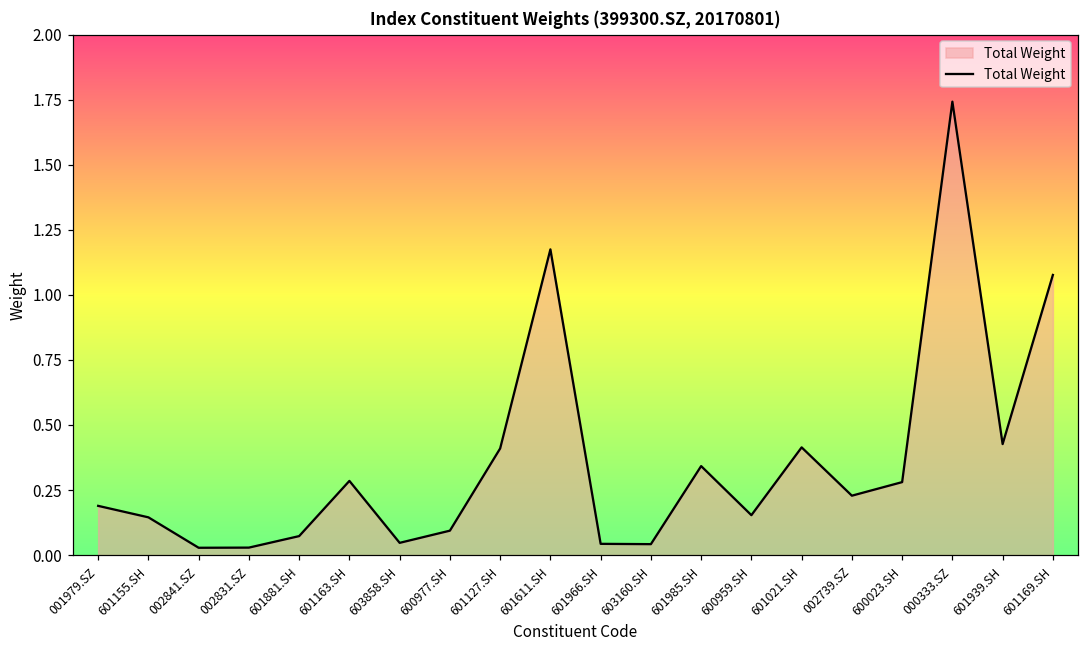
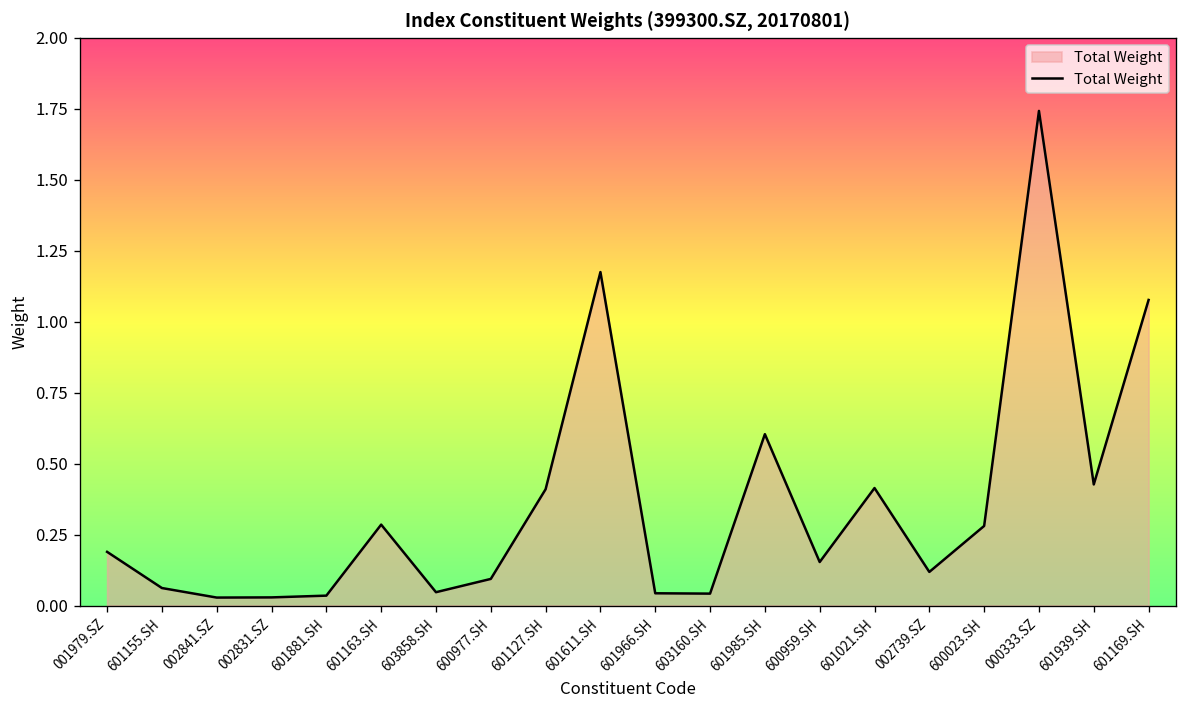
  {
    "001979.SZ": 0.19,
-   "601155.SH": 0.15,
+   "601155.SH": 0.06,
    "002841.SZ": 0.03,
    "002831.SZ": 0.03,
-   "601881.SH": 0.07,
+   "601881.SH": 0.04,
    "601163.SH": 0.29,
    "603858.SH": 0.05,
    "600977.SH": 0.09,
    "601127.SH": 0.41,
    "601611.SH": 1.17,
    "601966.SH": 0.04,
    "603160.SH": 0.04,
-   "601985.SH": 0.34,
+   "601985.SH": 0.60,
    "600959.SH": 0.15,
    "601021.SH": 0.41,
-   "002739.SZ": 0.23,
+   "002739.SZ": 0.12,
    "600023.SH": 0.28,
    "000333.SZ": 1.74,
    "601939.SH": 0.43,
    "601169.SH": 1.08
  }
